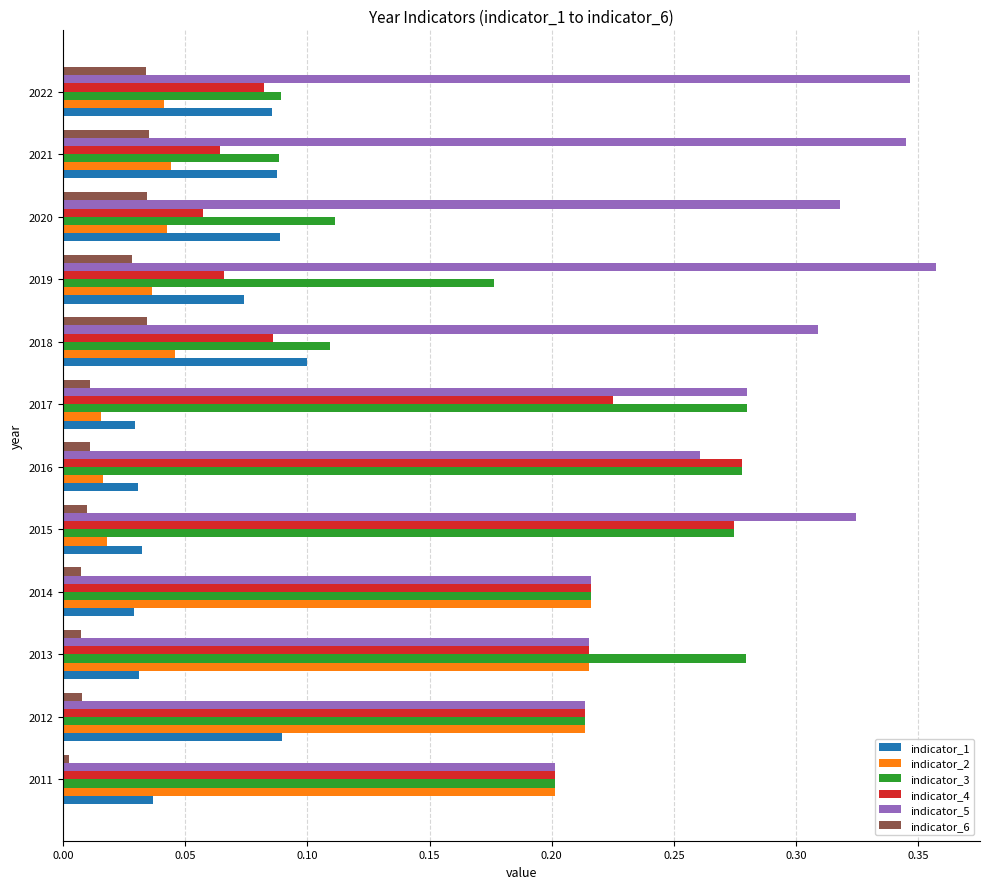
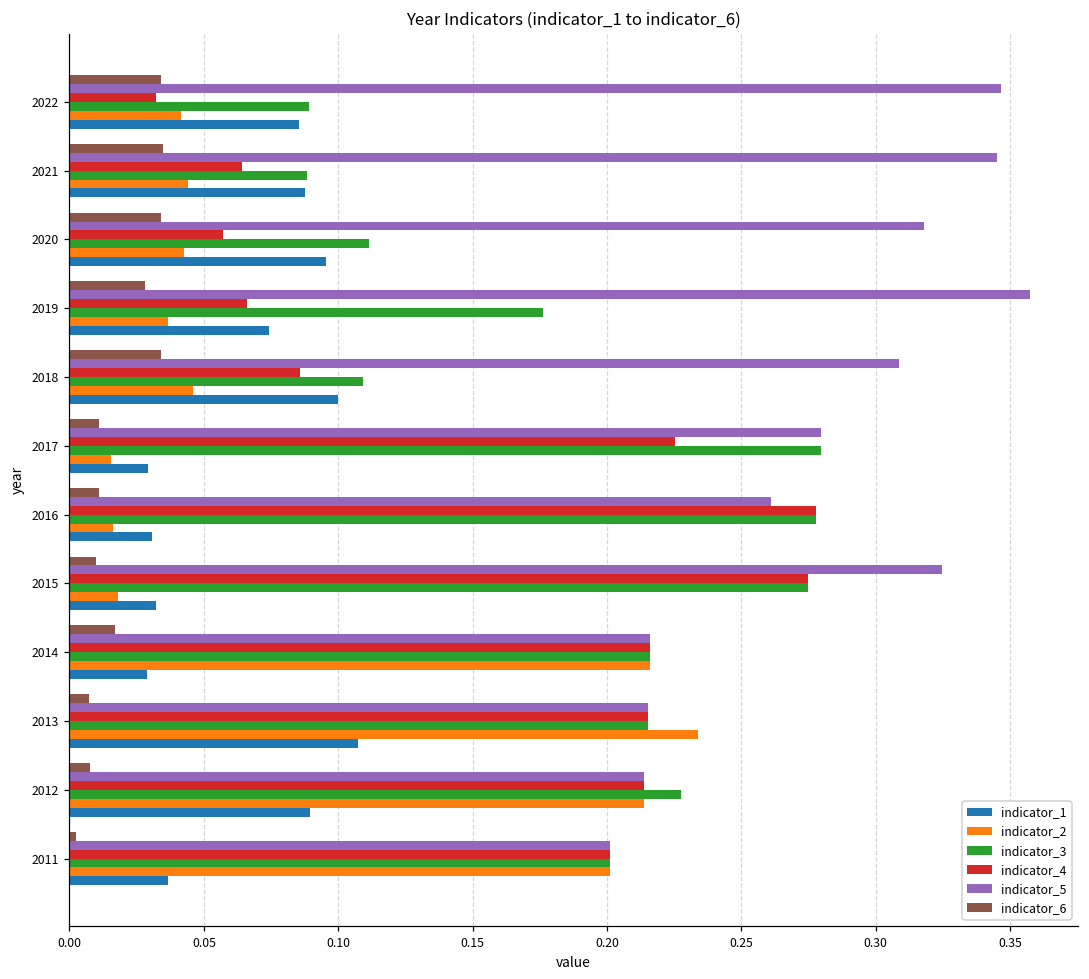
  {
    "indicator_1": {
      "2022": 0.085,
      "2021": 0.088,
-     "2020": 0.089,
+     "2020": 0.096,
      "2019": 0.074,
      "2018": 0.100,
      "2017": 0.029,
      "2016": 0.031,
      "2015": 0.032,
      "2014": 0.029,
-     "2013": 0.031,
+     "2013": 0.107,
      "2012": 0.089,
      "2011": 0.037
    },
    "indicator_2": {
      "2022": 0.041,
      "2021": 0.044,
      "2020": 0.042,
      "2019": 0.037,
      "2018": 0.046,
      "2017": 0.015,
      "2016": 0.016,
      "2015": 0.018,
      "2014": 0.216,
-     "2013": 0.215,
+     "2013": 0.234,
      "2012": 0.214,
      "2011": 0.201
    },
    "indicator_3": {
      "2022": 0.089,
      "2021": 0.088,
      "2020": 0.111,
      "2019": 0.176,
      "2018": 0.109,
      "2017": 0.280,
      "2016": 0.278,
      "2015": 0.275,
      "2014": 0.216,
-     "2013": 0.280,
-     "2012": 0.214,
+     "2013": 0.215,
+     "2012": 0.227,
      "2011": 0.201
    },
    "indicator_4": {
-     "2022": 0.082,
+     "2022": 0.032,
      "2021": 0.064,
      "2020": 0.057,
      "2019": 0.066,
      "2018": 0.086,
      "2017": 0.225,
      "2016": 0.278,
      "2015": 0.275,
      "2014": 0.216,
      "2013": 0.215,
      "2012": 0.214,
      "2011": 0.201
    },
    "indicator_5": {
      "2022": 0.347,
      "2021": 0.345,
      "2020": 0.318,
      "2019": 0.357,
      "2018": 0.309,
      "2017": 0.280,
      "2016": 0.261,
      "2015": 0.325,
      "2014": 0.216,
      "2013": 0.215,
      "2012": 0.214,
      "2011": 0.201
    },
    "indicator_6": {
      "2022": 0.034,
      "2021": 0.035,
      "2020": 0.034,
      "2019": 0.028,
      "2018": 0.034,
      "2017": 0.011,
      "2016": 0.011,
      "2015": 0.010,
-     "2014": 0.007,
+     "2014": 0.017,
      "2013": 0.007,
      "2012": 0.008,
      "2011": 0.002
    }
  }
